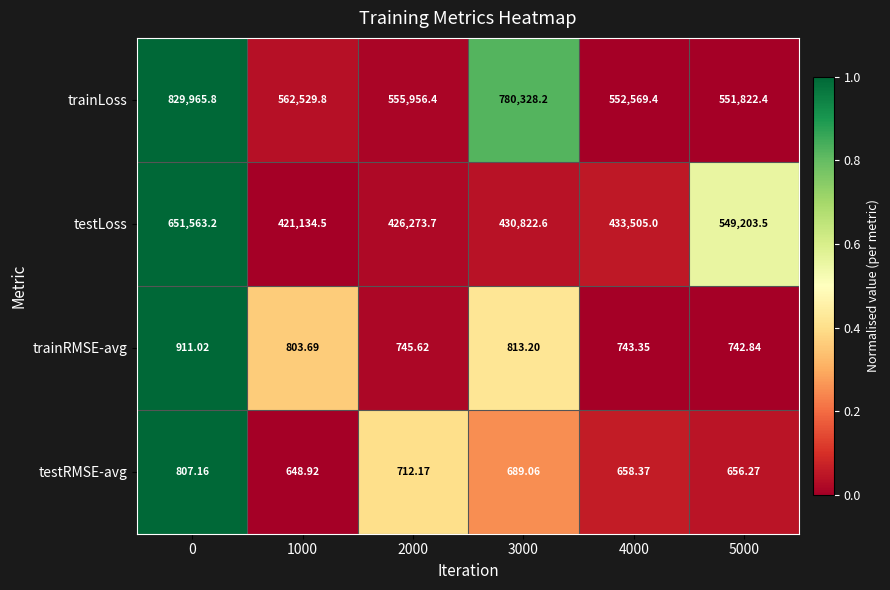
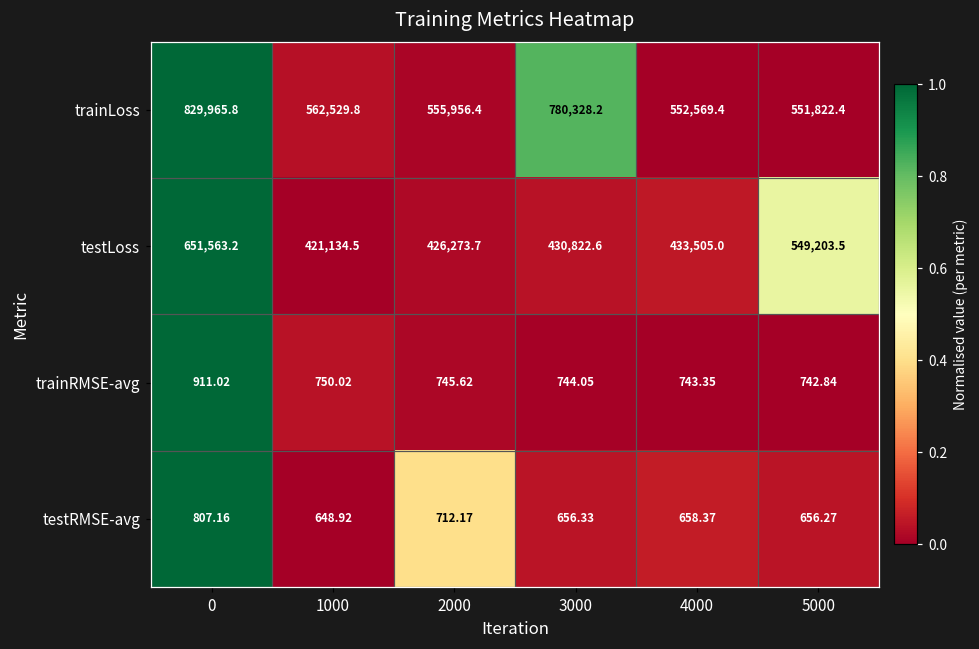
  {
    "trainLoss": {
      "0": "829,965.8",
      "1000": "562,529.8",
      "2000": "555,956.4",
      "3000": "780,328.2",
      "4000": "552,569.4",
      "5000": "551,822.4"
    },
    "testLoss": {
      "0": "651,563.2",
      "1000": "421,134.5",
      "2000": "426,273.7",
      "3000": "430,822.6",
      "4000": "433,505.0",
      "5000": "549,203.5"
    },
    "trainRMSE-avg": {
      "0": "911.02",
-     "1000": "803.69",
+     "1000": "750.02",
      "2000": "745.62",
-     "3000": "813.20",
+     "3000": "744.05",
      "4000": "743.35",
      "5000": "742.84"
    },
    "testRMSE-avg": {
      "0": "807.16",
      "1000": "648.92",
      "2000": "712.17",
-     "3000": "689.06",
+     "3000": "656.33",
      "4000": "658.37",
      "5000": "656.27"
    }
  }
